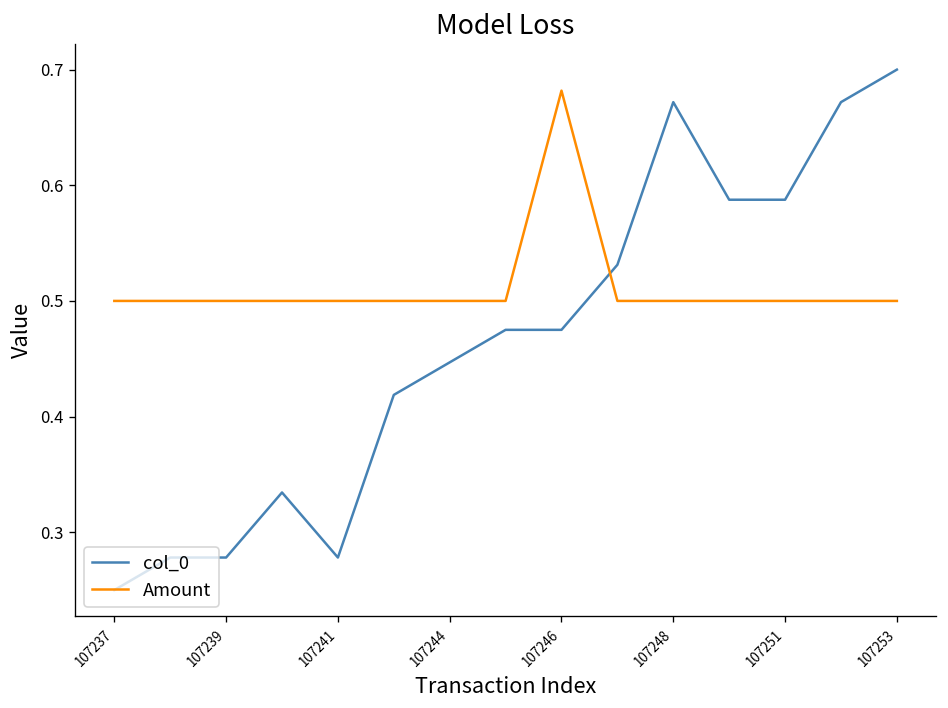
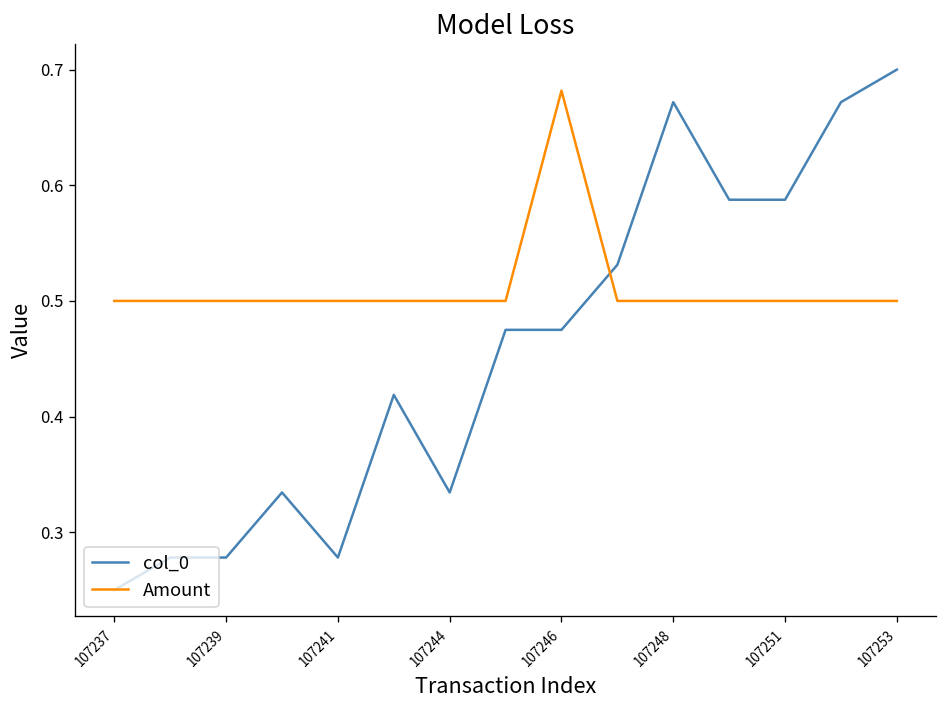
  {
    "col_0": {
      "107239": 0.28,
      "107241": 0.28,
-     "107244": 0.45,
+     "107244": 0.33,
      "107246": 0.48,
      "107248": 0.67,
      "107251": 0.59,
      "107253": 0.70
    },
    "Amount": {
      "107237": 0.50,
      "107239": 0.50,
      "107241": 0.50,
      "107244": 0.50,
      "107246": 0.68,
      "107248": 0.50,
      "107251": 0.50,
      "107253": 0.50
    }
  }
